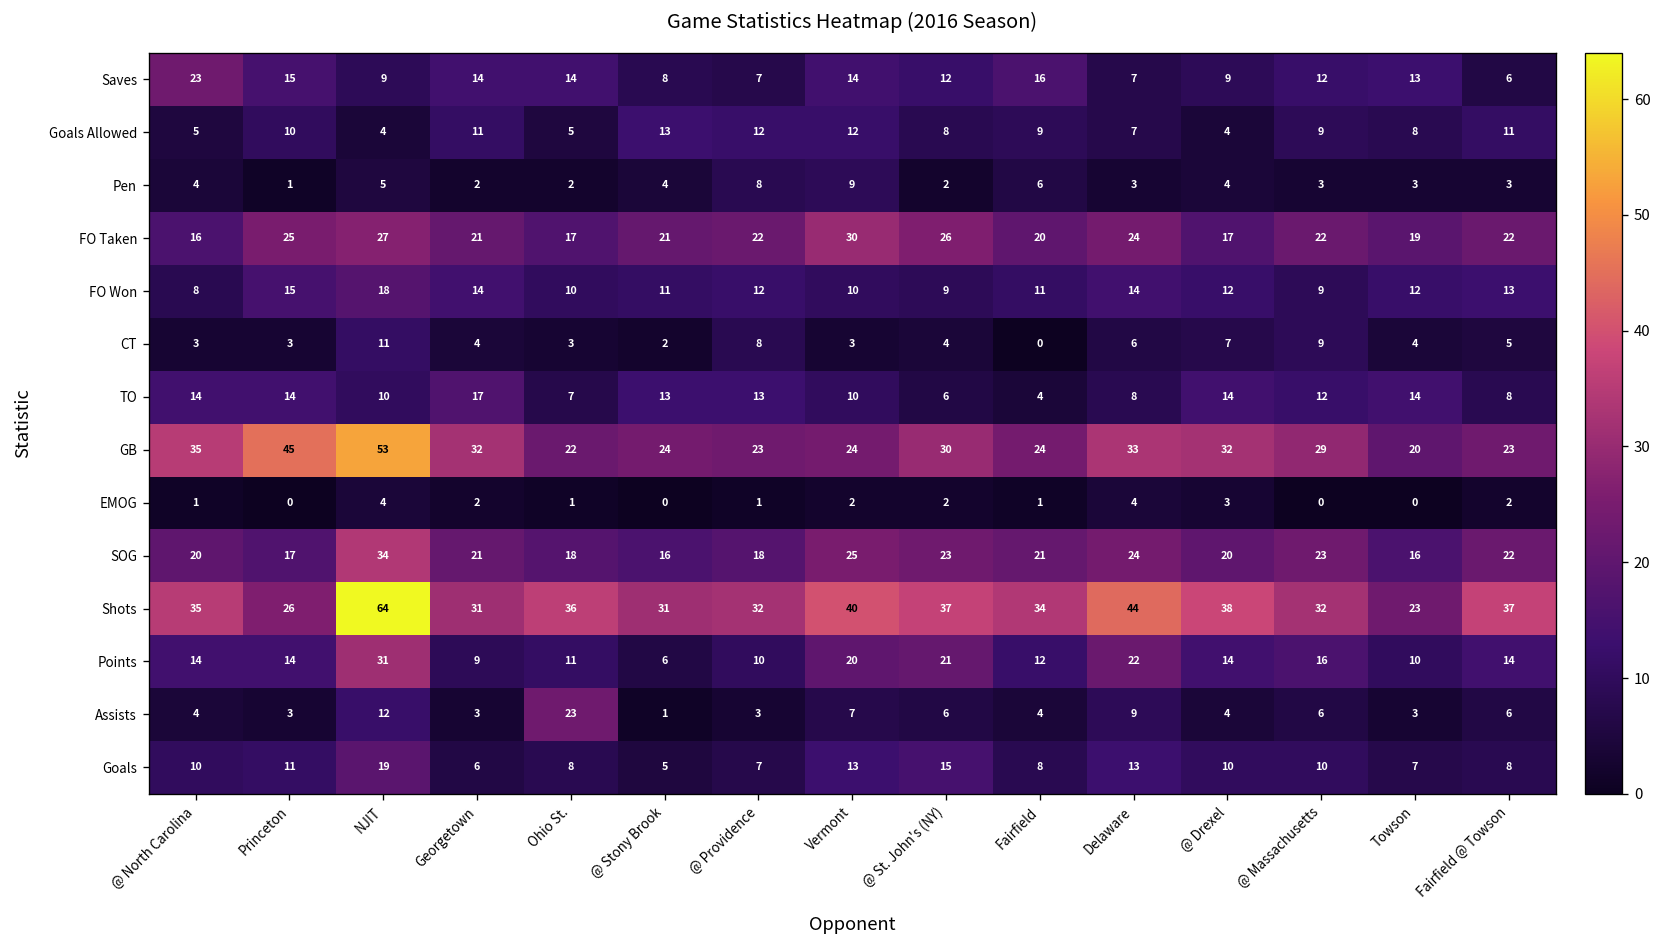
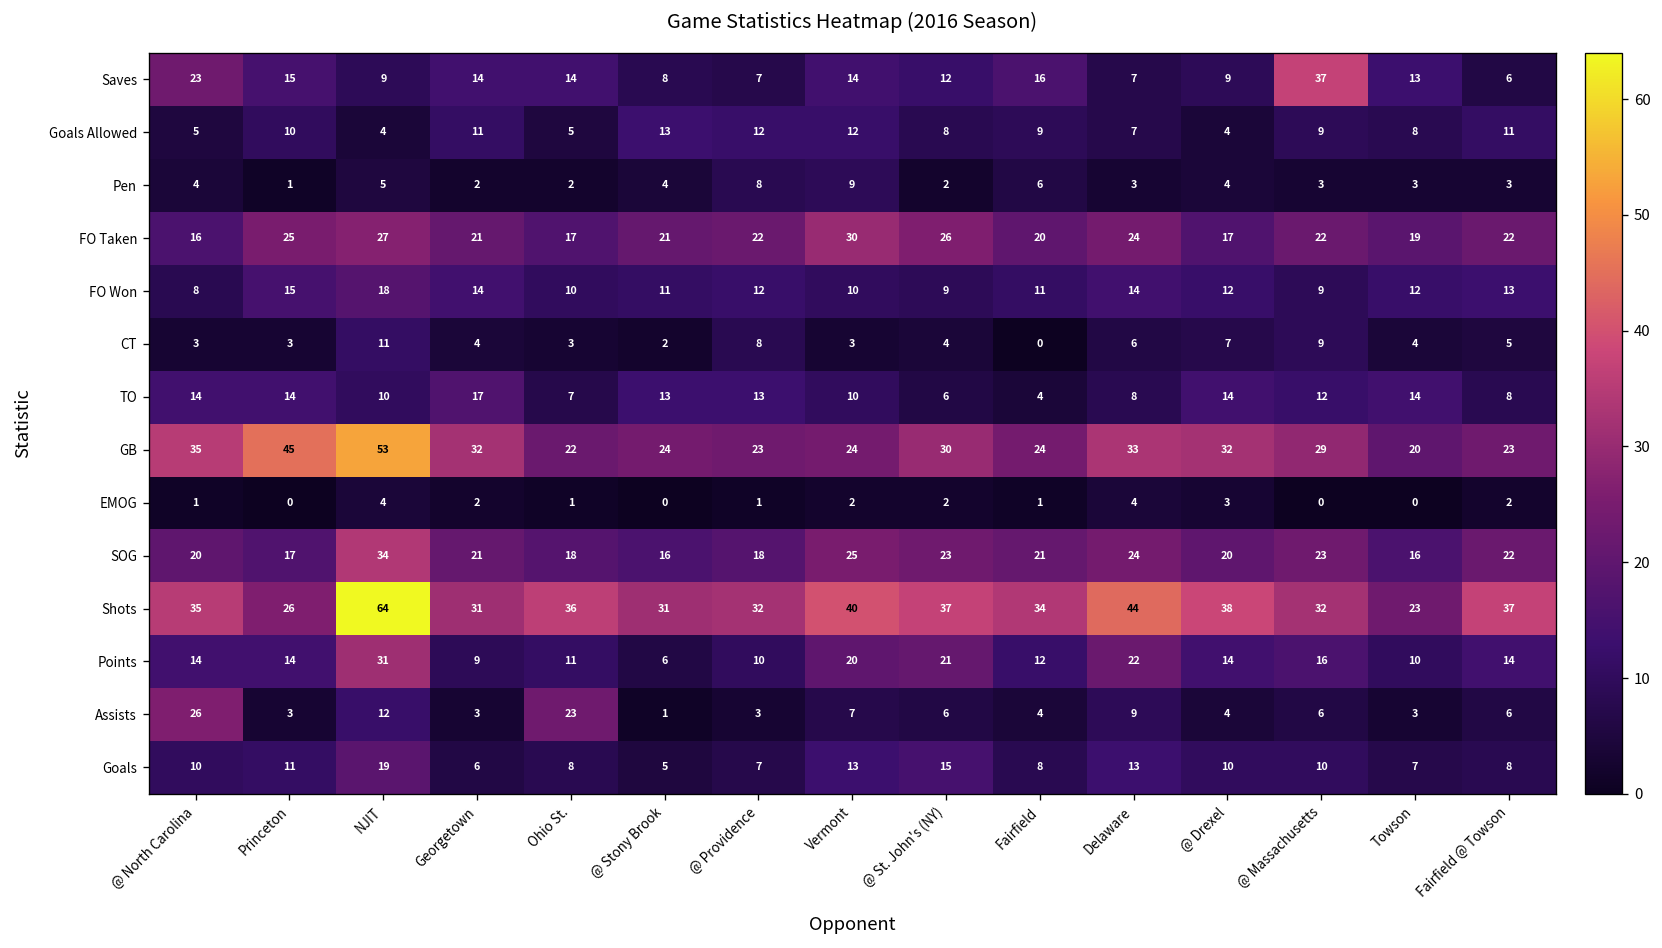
  {
    "Saves": {
      "@ North Carolina": 23,
      "Princeton": 15,
      "NJIT": 9,
      "Georgetown": 14,
      "Ohio St.": 14,
      "@ Stony Brook": 8,
      "@ Providence": 7,
      "Vermont": 14,
      "@ St. John's (NY)": 12,
      "Fairfield": 16,
      "Delaware": 7,
      "@ Drexel": 9,
-     "@ Massachusetts": 12,
+     "@ Massachusetts": 37,
      "Towson": 13,
      "Fairfield @ Towson": 6
    },
    "Assists": {
-     "@ North Carolina": 4,
+     "@ North Carolina": 26,
      "Princeton": 3,
      "NJIT": 12,
      "Georgetown": 3,
      "Ohio St.": 23,
      "@ Stony Brook": 1,
      "@ Providence": 3,
      "Vermont": 7,
      "@ St. John's (NY)": 6,
      "Fairfield": 4,
      "Delaware": 9,
      "@ Drexel": 4,
      "@ Massachusetts": 6,
      "Towson": 3,
      "Fairfield @ Towson": 6
    }
  }
